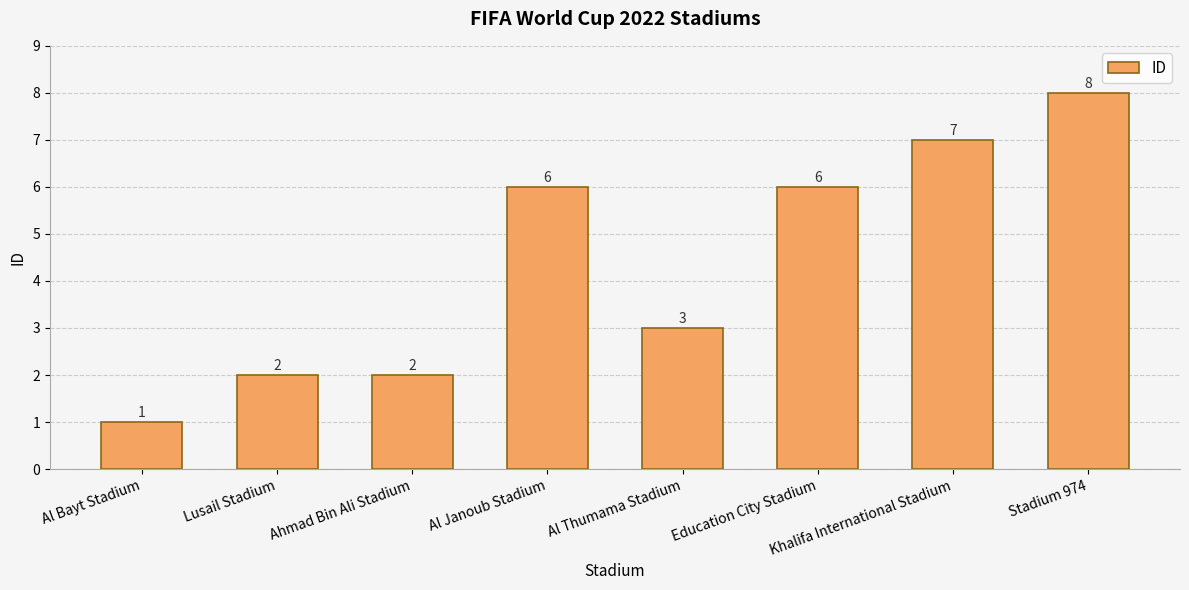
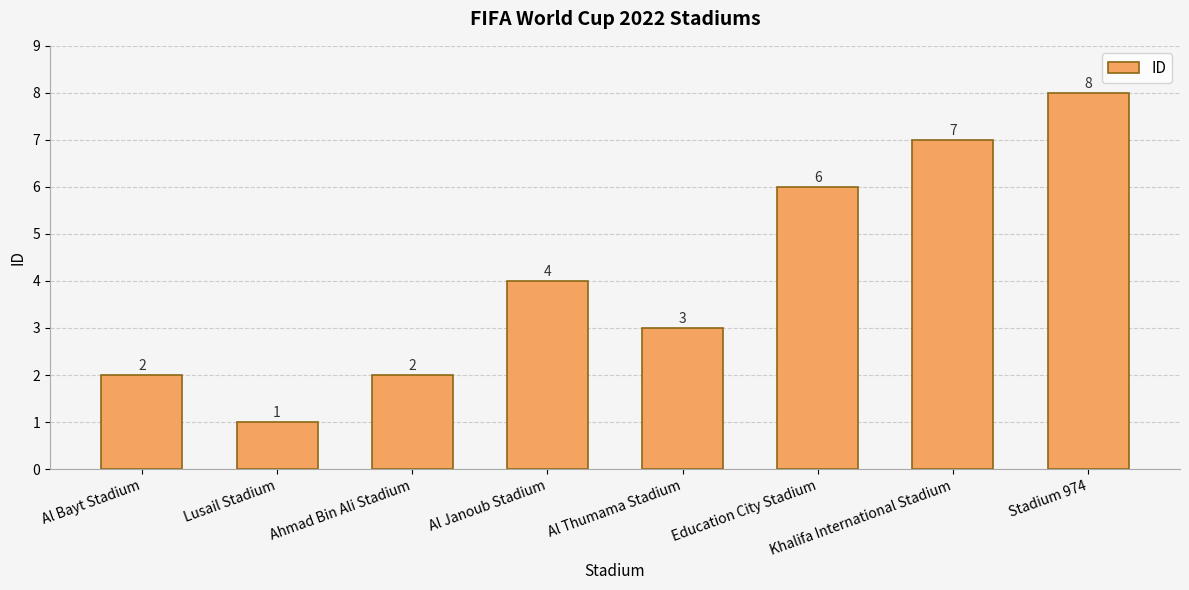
  {
-   "Al Bayt Stadium": 1,
-   "Lusail Stadium": 2,
+   "Al Bayt Stadium": 2,
+   "Lusail Stadium": 1,
    "Ahmad Bin Ali Stadium": 2,
-   "Al Janoub Stadium": 6,
+   "Al Janoub Stadium": 4,
    "Al Thumama Stadium": 3,
    "Education City Stadium": 6,
    "Khalifa International Stadium": 7,
    "Stadium 974": 8
  }
